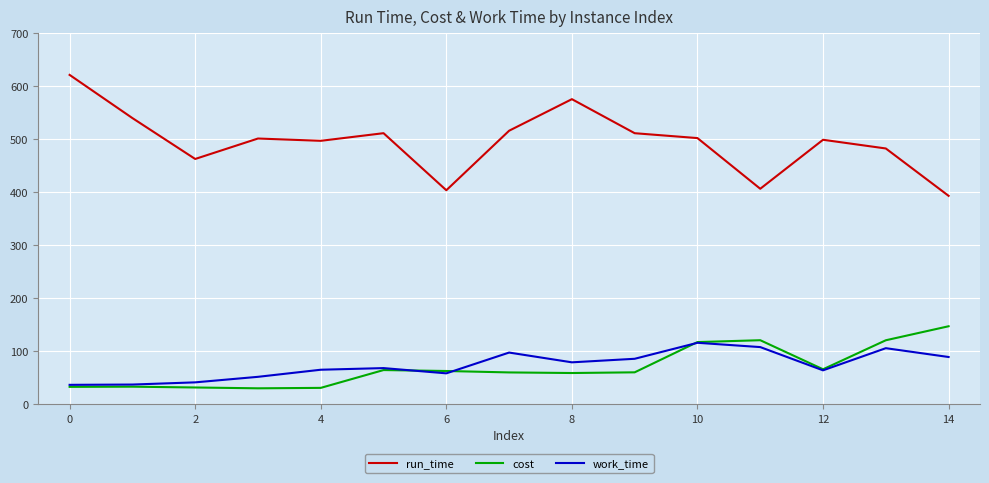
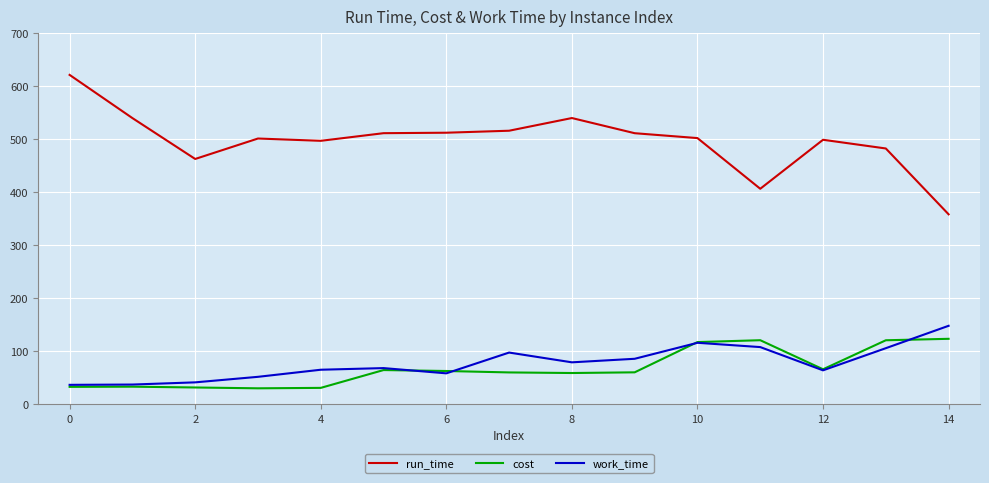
  {
    "run_time": {
      "0": 620,
      "2": 460,
      "4": 500,
-     "6": 400,
-     "8": 580,
+     "6": 510,
+     "8": 540,
      "10": 500,
      "12": 500,
-     "14": 390
+     "14": 360
    },
    "cost": {
      "2": 30,
      "4": 30,
      "8": 60,
-     "14": 150
+     "14": 120
    },
    "work_time": {
      "2": 40,
      "4": 60,
      "8": 80,
-     "14": 90
+     "14": 150
    }
  }
